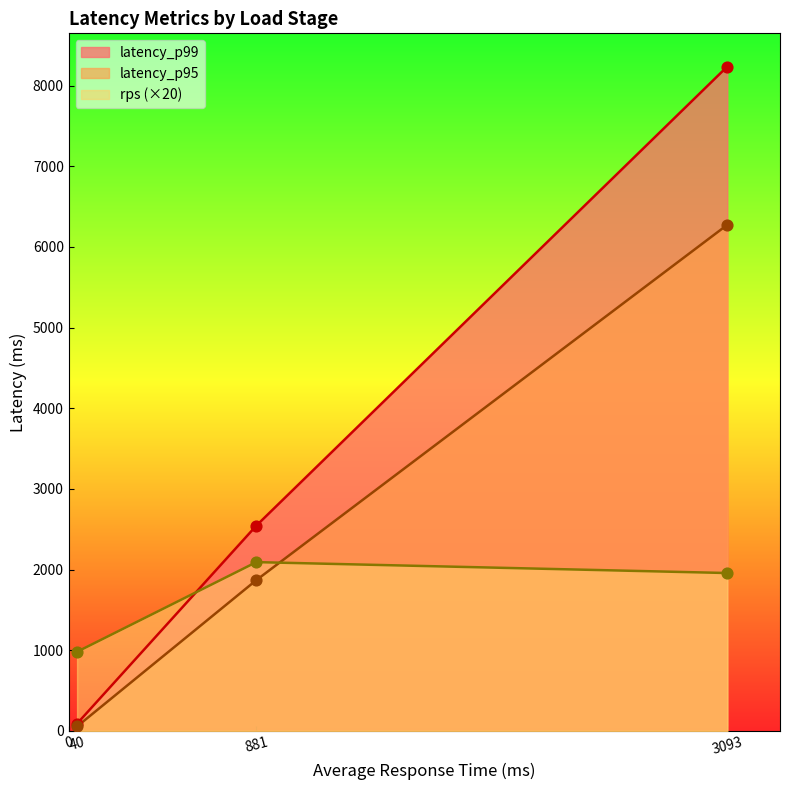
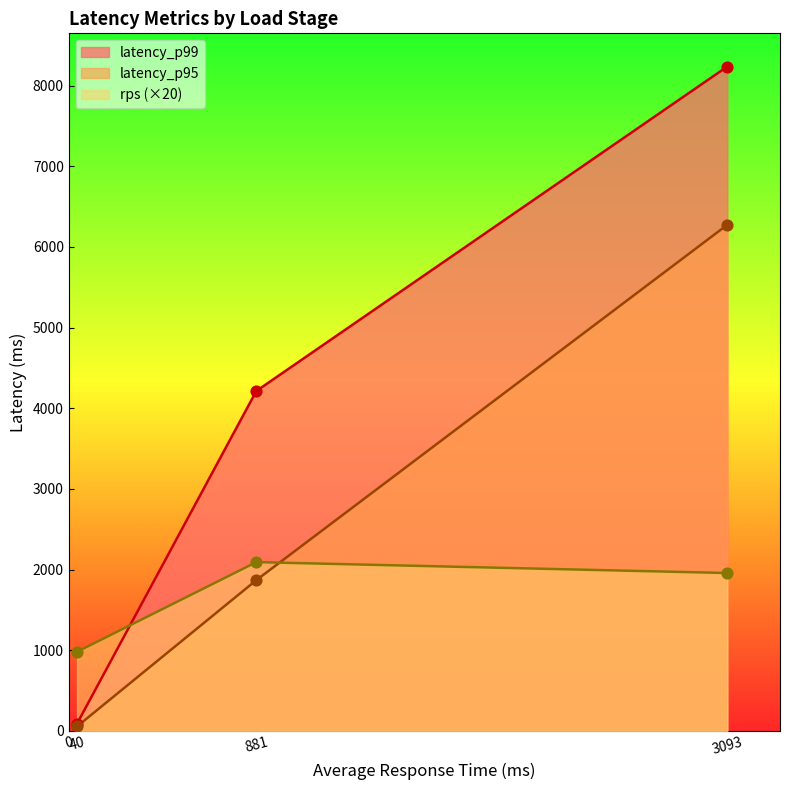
  {
    "latency_p99": {
-     "881": 2500
+     "881": 4200
    }
  }
